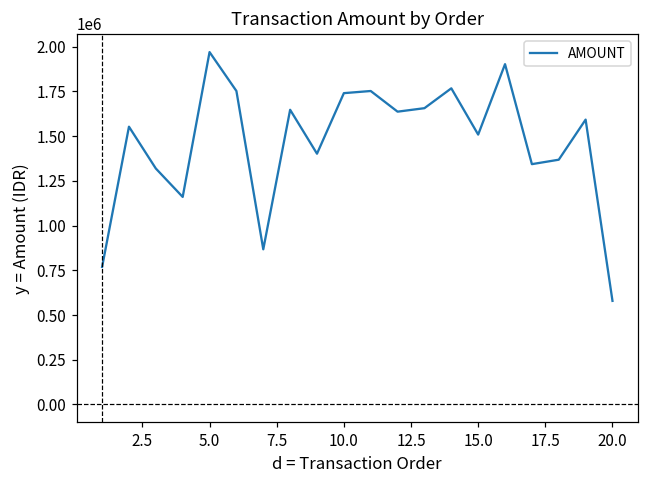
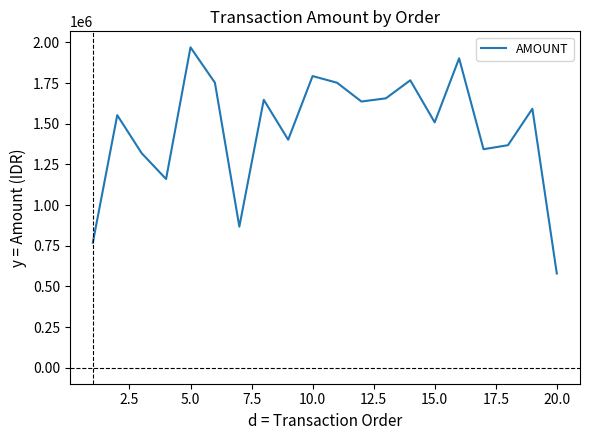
  {
    "5.0": 1970000,
-   "10.0": 1740000,
+   "10.0": 1790000,
    "15.0": 1510000,
    "20.0": 580000
  }
